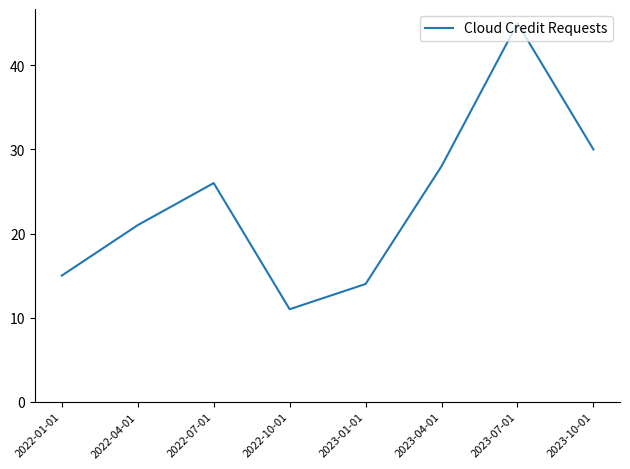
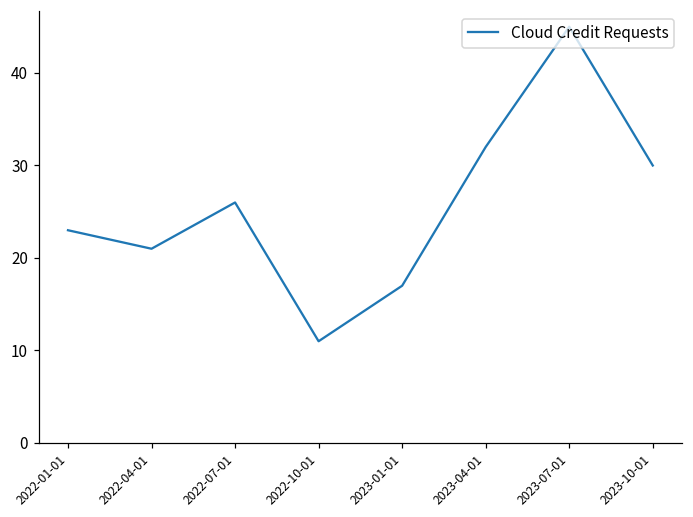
  {
-   "2022-01-01": 15,
+   "2022-01-01": 23,
    "2022-04-01": 21,
    "2022-07-01": 26,
    "2022-10-01": 11,
-   "2023-01-01": 14,
-   "2023-04-01": 28,
+   "2023-01-01": 17,
+   "2023-04-01": 32,
    "2023-10-01": 30
  }
